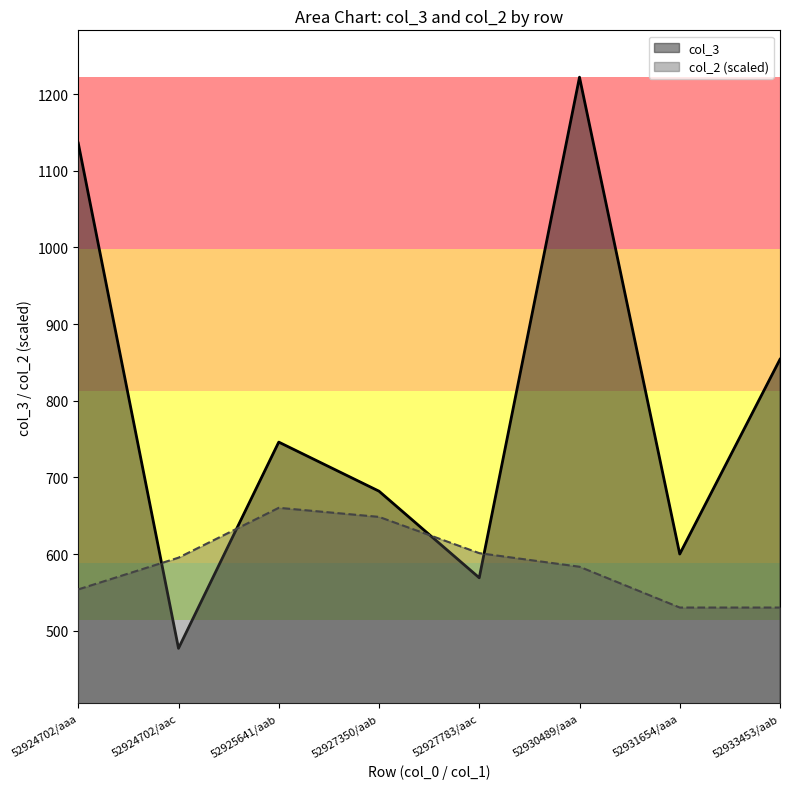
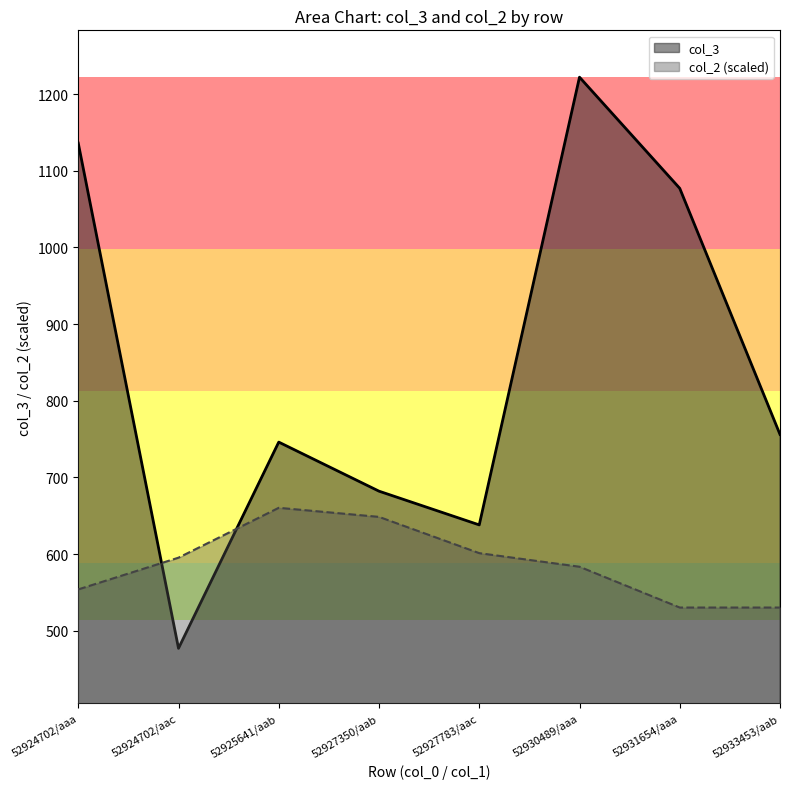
  {
    "col_3": {
      "52924702/aaa": 1140,
      "52924702/aac": 480,
      "52925641/aab": 750,
      "52927350/aab": 680,
-     "52927783/aac": 570,
+     "52927783/aac": 640,
      "52930489/aaa": 1220,
-     "52931654/aaa": 600,
-     "52933453/aab": 850
+     "52931654/aaa": 1080,
+     "52933453/aab": 760
    }
  }
